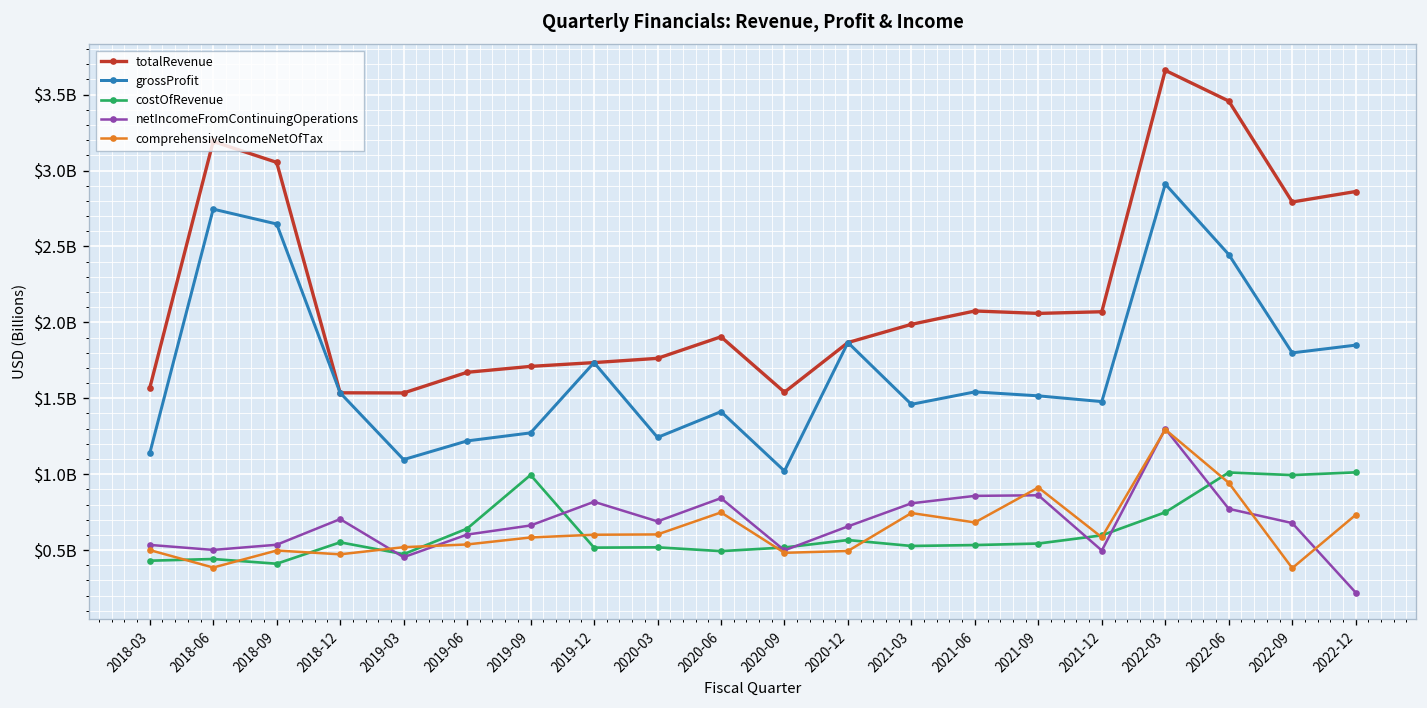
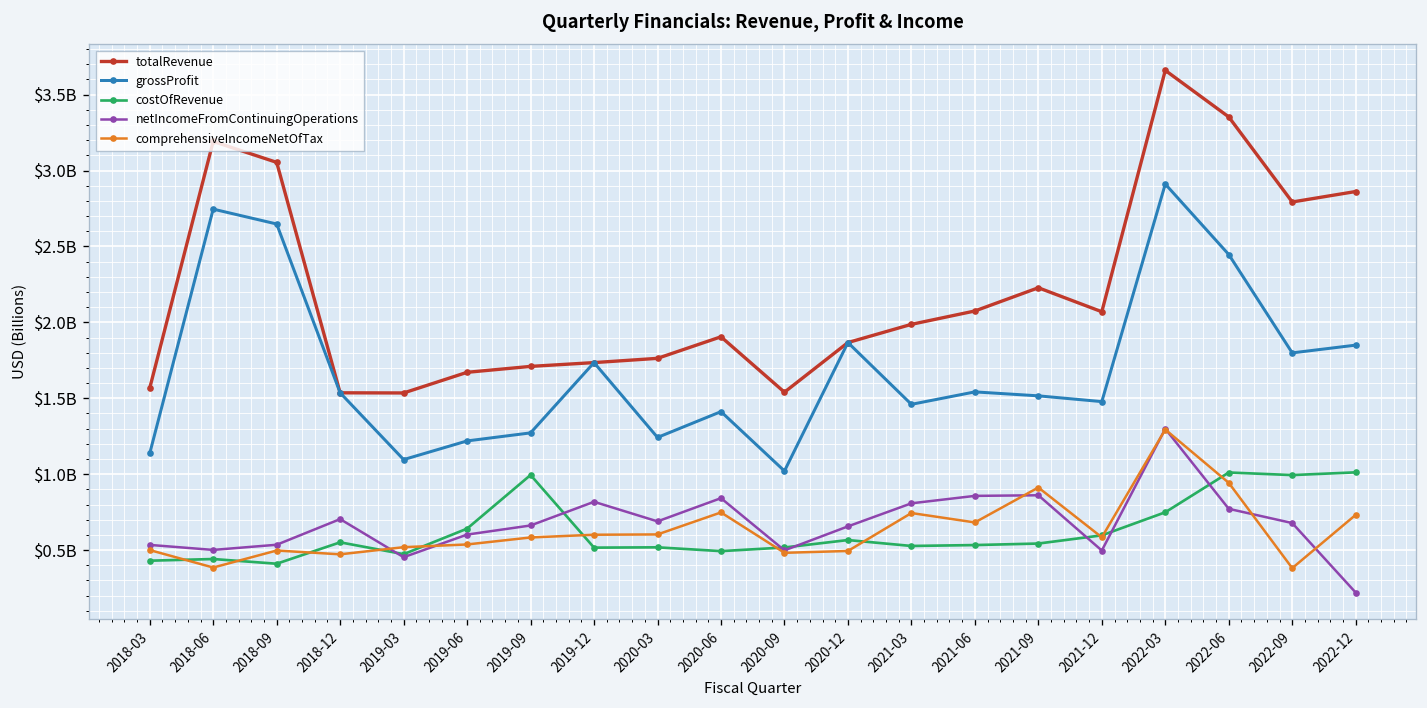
  {
    "totalRevenue": {
      "2018-03": "$1570000000",
      "2018-09": "$3050000000",
      "2019-03": "$1540000000",
      "2019-06": "$1670000000",
      "2019-09": "$1710000000",
      "2020-03": "$1760000000",
      "2020-06": "$1910000000",
      "2020-09": "$1540000000",
      "2021-03": "$1990000000",
      "2021-06": "$2080000000",
-     "2021-09": "$2060000000",
+     "2021-09": "$2230000000",
      "2021-12": "$2070000000",
      "2022-03": "$3660000000",
-     "2022-06": "$3460000000",
+     "2022-06": "$3350000000",
      "2022-09": "$2790000000",
      "2022-12": "$2860000000"
    },
    "grossProfit": {
      "2018-03": "$1140000000",
      "2018-06": "$2750000000",
      "2018-09": "$2650000000",
      "2019-03": "$1100000000",
      "2019-06": "$1220000000",
      "2019-09": "$1270000000",
      "2020-03": "$1240000000",
      "2020-06": "$1410000000",
      "2020-09": "$1020000000",
      "2021-03": "$1460000000",
      "2021-06": "$1540000000",
      "2021-09": "$1520000000",
      "2021-12": "$1480000000",
      "2022-03": "$2910000000",
      "2022-06": "$2450000000",
      "2022-09": "$1800000000",
      "2022-12": "$1850000000"
    },
    "costOfRevenue": {
      "2018-03": "$430000000",
      "2018-06": "$440000000",
      "2018-09": "$410000000",
      "2018-12": "$550000000",
      "2019-06": "$640000000",
      "2019-09": "$990000000",
      "2019-12": "$520000000",
      "2020-03": "$520000000",
      "2020-06": "$490000000",
      "2020-12": "$570000000",
      "2021-03": "$530000000",
      "2021-06": "$530000000",
      "2021-09": "$540000000",
      "2022-03": "$750000000",
      "2022-06": "$1010000000",
      "2022-09": "$990000000",
      "2022-12": "$1010000000"
    },
    "netIncomeFromContinuingOperations": {
      "2018-03": "$530000000",
      "2018-06": "$500000000",
      "2018-09": "$540000000",
      "2018-12": "$700000000",
      "2019-06": "$600000000",
      "2019-09": "$660000000",
      "2019-12": "$820000000",
      "2020-03": "$690000000",
      "2020-06": "$840000000",
      "2020-12": "$660000000",
      "2021-03": "$810000000",
      "2021-06": "$860000000",
      "2021-09": "$860000000",
      "2021-12": "$500000000",
      "2022-06": "$770000000",
      "2022-09": "$680000000",
      "2022-12": "$220000000"
    },
    "comprehensiveIncomeNetOfTax": {
      "2018-03": "$500000000",
      "2018-06": "$390000000",
      "2018-09": "$500000000",
      "2018-12": "$470000000",
      "2019-03": "$520000000",
      "2019-06": "$540000000",
      "2019-09": "$580000000",
      "2019-12": "$600000000",
      "2020-03": "$600000000",
      "2020-06": "$750000000",
      "2020-12": "$490000000",
      "2021-03": "$740000000",
      "2021-06": "$680000000",
      "2021-09": "$910000000",
      "2022-06": "$940000000",
      "2022-09": "$380000000",
      "2022-12": "$730000000"
    }
  }
